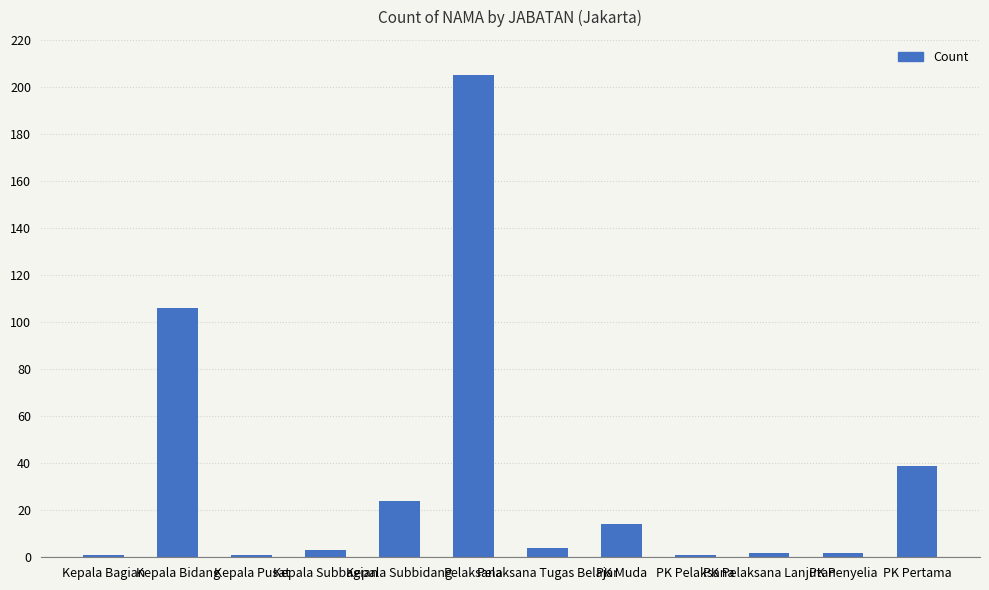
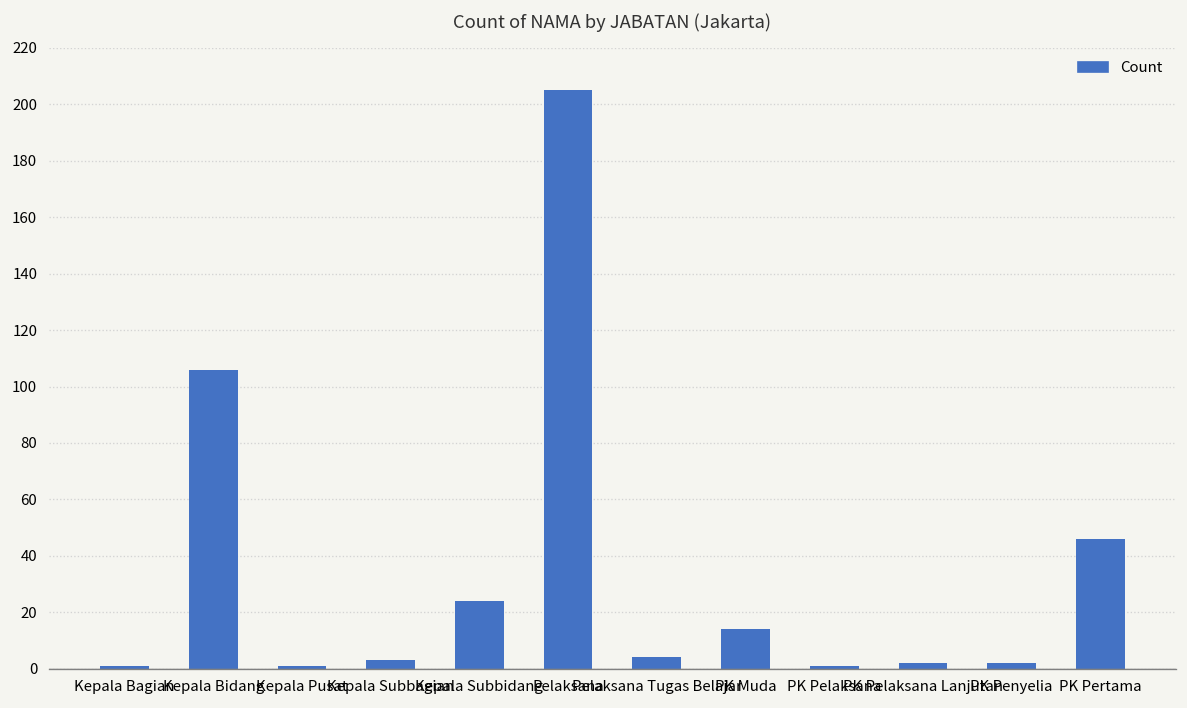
  {
    "Kepala Bidang": 106,
-   "PK Pertama": 39
+   "PK Pertama": 46
  }
